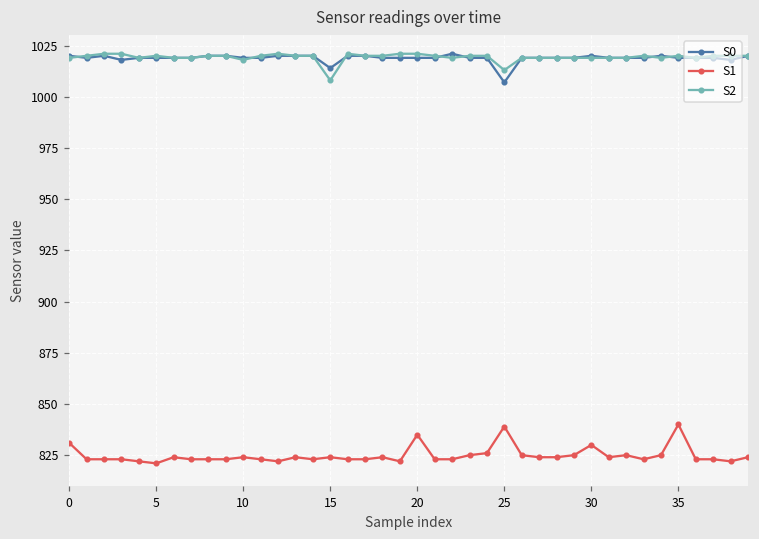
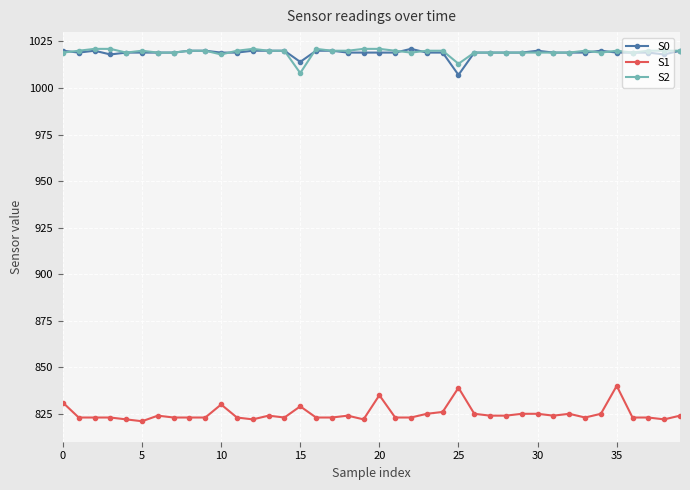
  {
    "S0": {
      "15": 1014,
      "20": 1019,
      "25": 1007
    },
    "S1": {
      "0": 831,
      "5": 821,
-     "10": 824,
-     "15": 824,
+     "10": 830,
+     "15": 829,
      "20": 835,
      "25": 839,
-     "30": 830,
+     "30": 825,
      "35": 840
    },
    "S2": {
      "15": 1008,
      "20": 1021,
      "25": 1013
    }
  }
